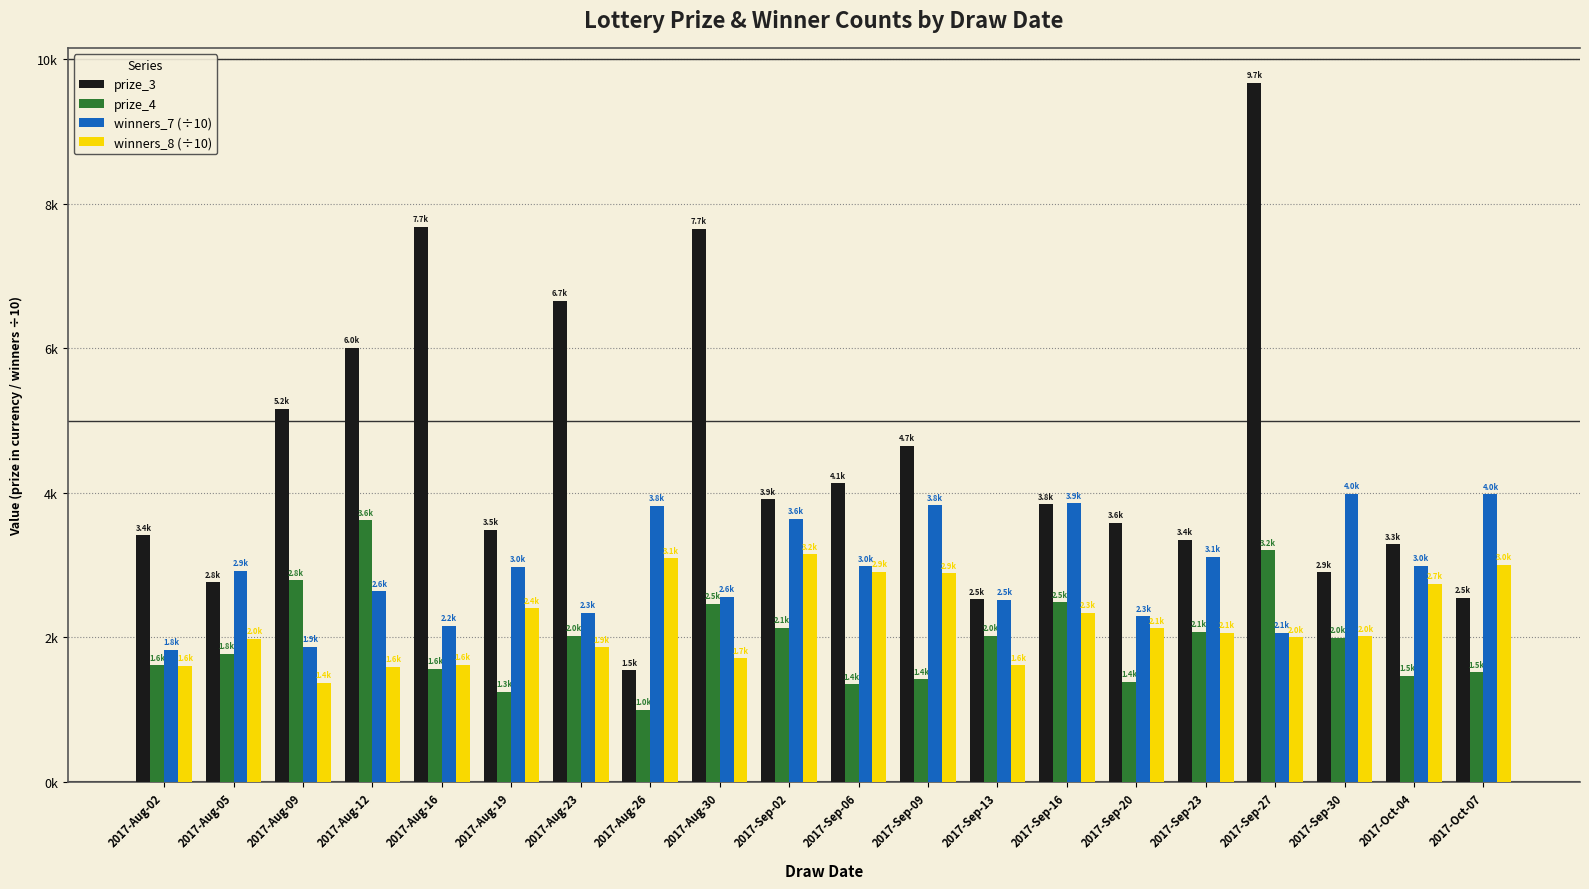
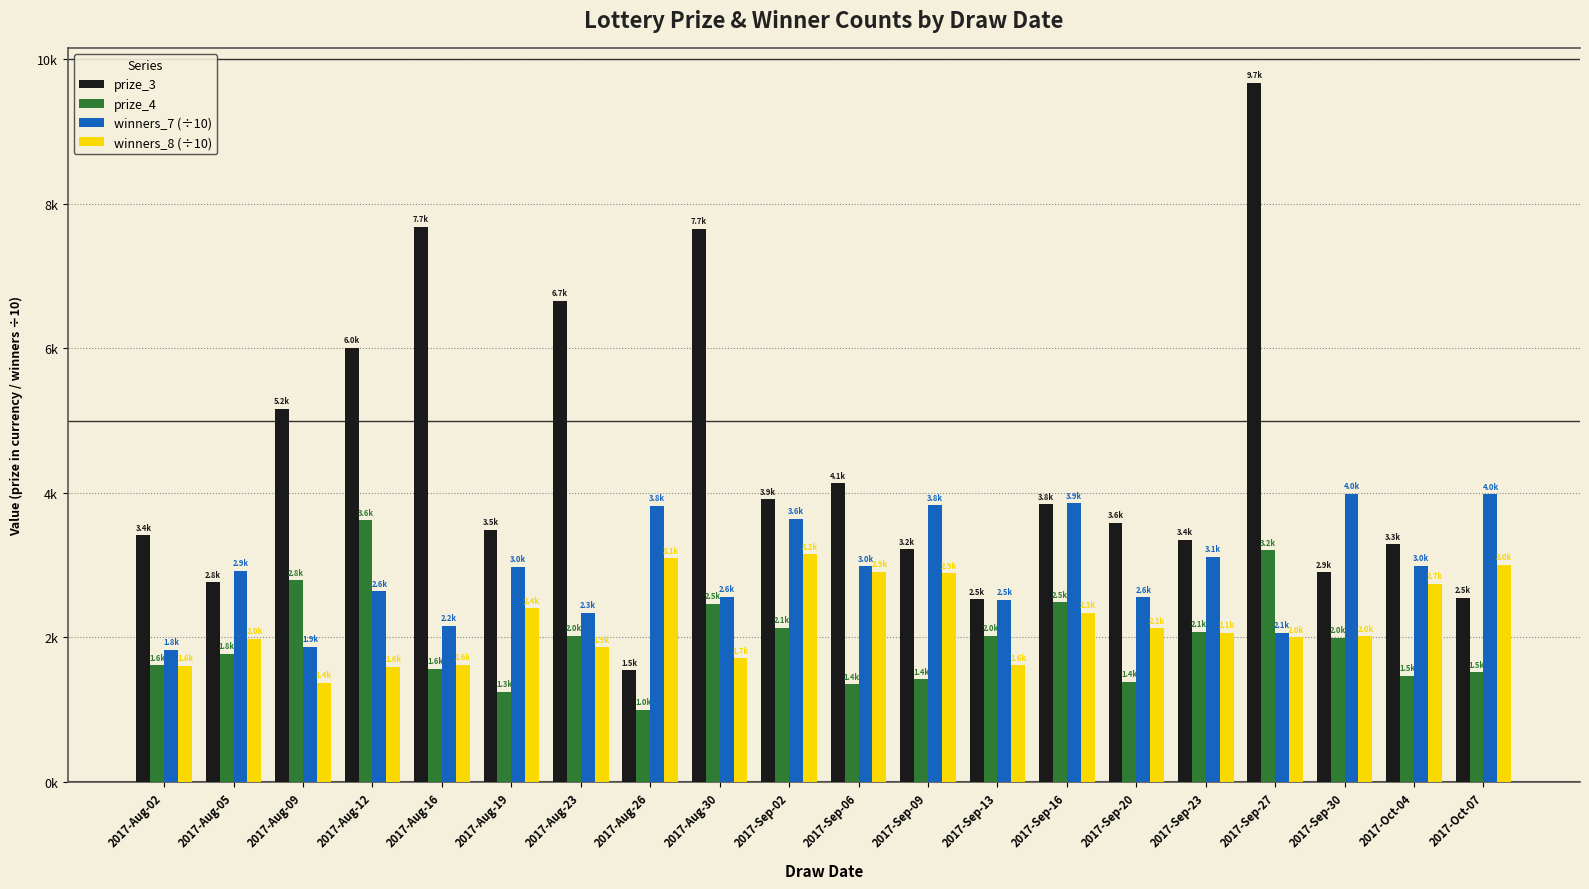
  {
    "prize_3": {
      "2017-Aug-02": "3.4k",
      "2017-Aug-05": "2.8k",
      "2017-Aug-09": "5.2k",
      "2017-Aug-12": "6.0k",
      "2017-Aug-16": "7.7k",
      "2017-Aug-19": "3.5k",
      "2017-Aug-23": "6.7k",
      "2017-Aug-26": "1.5k",
      "2017-Aug-30": "7.7k",
      "2017-Sep-02": "3.9k",
      "2017-Sep-06": "4.1k",
-     "2017-Sep-09": "4.7k",
+     "2017-Sep-09": "3.2k",
      "2017-Sep-13": "2.5k",
      "2017-Sep-16": "3.8k",
      "2017-Sep-20": "3.6k",
      "2017-Sep-23": "3.4k",
      "2017-Sep-27": "9.7k",
      "2017-Sep-30": "2.9k",
      "2017-Oct-04": "3.3k",
      "2017-Oct-07": "2.5k"
    },
    "prize_4": {
      "2017-Aug-02": "1.6k",
      "2017-Aug-05": "1.8k",
      "2017-Aug-09": "2.8k",
      "2017-Aug-12": "3.6k",
      "2017-Aug-16": "1.6k",
      "2017-Aug-19": "1.3k",
      "2017-Aug-23": "2.0k",
      "2017-Aug-26": "1.0k",
      "2017-Aug-30": "2.5k",
      "2017-Sep-02": "2.1k",
      "2017-Sep-06": "1.4k",
      "2017-Sep-09": "1.4k",
      "2017-Sep-13": "2.0k",
      "2017-Sep-16": "2.5k",
      "2017-Sep-20": "1.4k",
      "2017-Sep-23": "2.1k",
      "2017-Sep-27": "3.2k",
      "2017-Sep-30": "2.0k",
      "2017-Oct-04": "1.5k",
      "2017-Oct-07": "1.5k"
    },
    "winners_7 (÷10)": {
      "2017-Aug-02": "1.8k",
      "2017-Aug-05": "2.9k",
      "2017-Aug-09": "1.9k",
      "2017-Aug-12": "2.6k",
      "2017-Aug-16": "2.2k",
      "2017-Aug-19": "3.0k",
      "2017-Aug-23": "2.3k",
      "2017-Aug-26": "3.8k",
      "2017-Aug-30": "2.6k",
      "2017-Sep-02": "3.6k",
      "2017-Sep-06": "3.0k",
      "2017-Sep-09": "3.8k",
      "2017-Sep-13": "2.5k",
      "2017-Sep-16": "3.9k",
-     "2017-Sep-20": "2.3k",
+     "2017-Sep-20": "2.6k",
      "2017-Sep-23": "3.1k",
      "2017-Sep-27": "2.1k",
      "2017-Sep-30": "4.0k",
      "2017-Oct-04": "3.0k",
      "2017-Oct-07": "4.0k"
    },
    "winners_8 (÷10)": {
      "2017-Aug-02": "1.6k",
      "2017-Aug-05": "2.0k",
      "2017-Aug-09": "1.4k",
      "2017-Aug-12": "1.6k",
      "2017-Aug-16": "1.6k",
      "2017-Aug-19": "2.4k",
      "2017-Aug-23": "1.9k",
      "2017-Aug-26": "3.1k",
      "2017-Aug-30": "1.7k",
      "2017-Sep-02": "3.2k",
      "2017-Sep-06": "2.9k",
      "2017-Sep-09": "2.9k",
      "2017-Sep-13": "1.6k",
      "2017-Sep-16": "2.3k",
      "2017-Sep-20": "2.1k",
      "2017-Sep-23": "2.1k",
      "2017-Sep-27": "2.0k",
      "2017-Sep-30": "2.0k",
      "2017-Oct-04": "2.7k",
      "2017-Oct-07": "3.0k"
    }
  }
